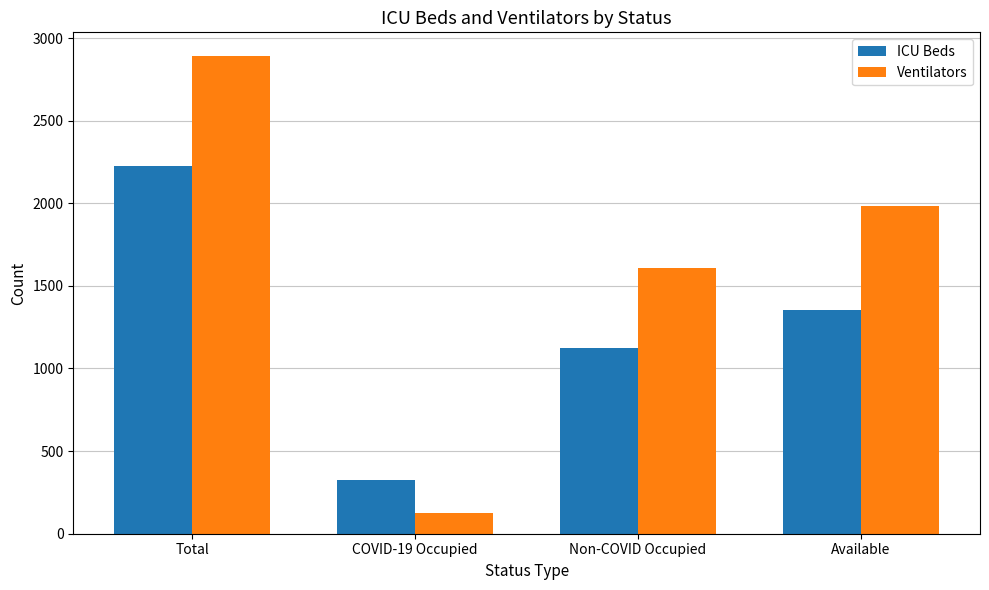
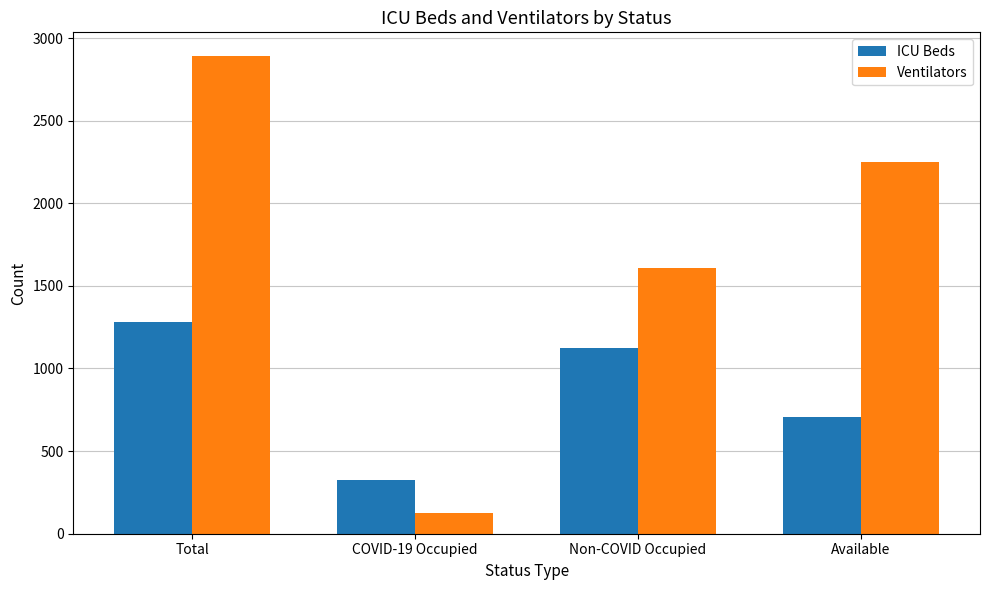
  {
    "ICU Beds": {
-     "Total": 2230,
+     "Total": 1280,
      "COVID-19 Occupied": 330,
      "Non-COVID Occupied": 1120,
-     "Available": 1360
+     "Available": 710
    },
    "Ventilators": {
      "Total": 2890,
      "COVID-19 Occupied": 130,
      "Non-COVID Occupied": 1610,
-     "Available": 1990
+     "Available": 2250
    }
  }
